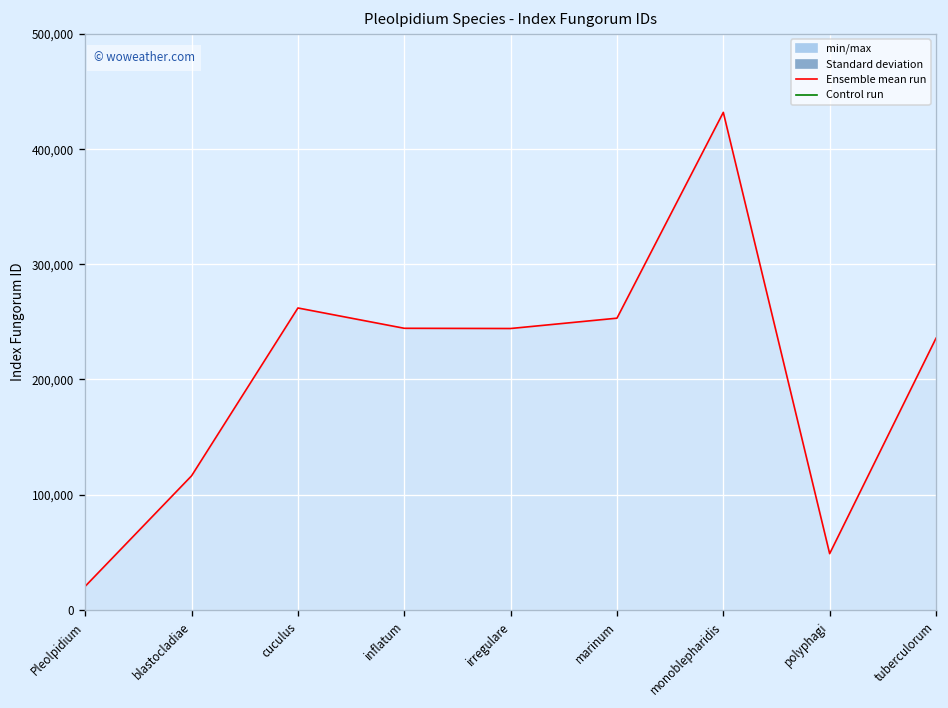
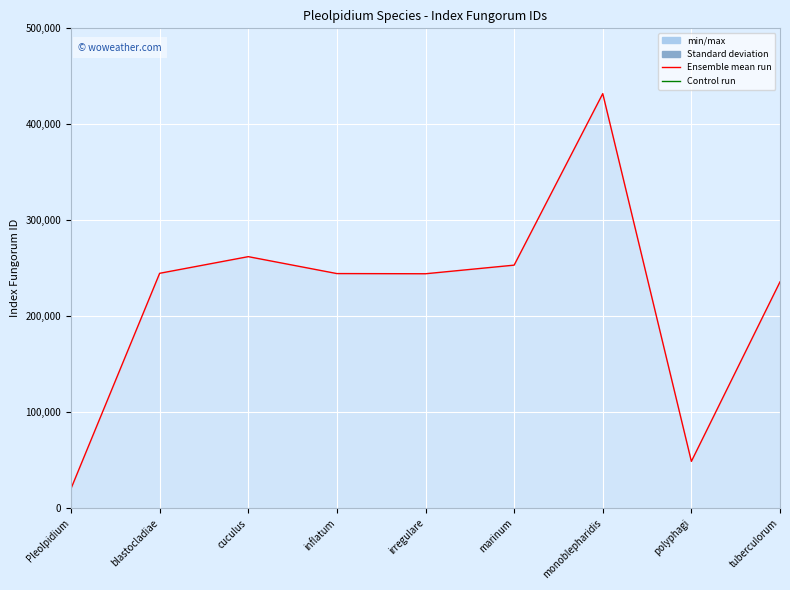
  {
    "Pleolpidium": "20,000",
-   "blastocladiae": "120,000",
+   "blastocladiae": "240,000",
    "cuculus": "260,000",
    "inflatum": "240,000",
    "irregulare": "240,000",
    "marinum": "250,000",
    "monoblepharidis": "430,000",
    "polyphagi": "50,000",
    "tuberculorum": "240,000"
  }
